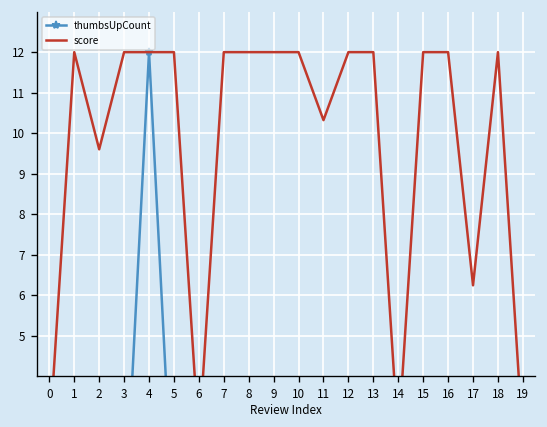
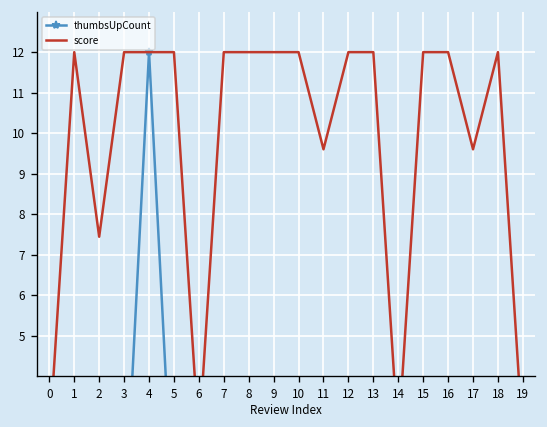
  {
    "score": {
      "1": 12.0,
-     "2": 9.6,
+     "2": 7.4,
      "3": 12.0,
      "5": 12.0,
      "7": 12.0,
      "8": 12.0,
      "9": 12.0,
      "10": 12.0,
-     "11": 10.3,
+     "11": 9.6,
      "12": 12.0,
      "13": 12.0,
      "15": 12.0,
      "16": 12.0,
-     "17": 6.2,
+     "17": 9.6,
      "18": 12.0
    }
  }
